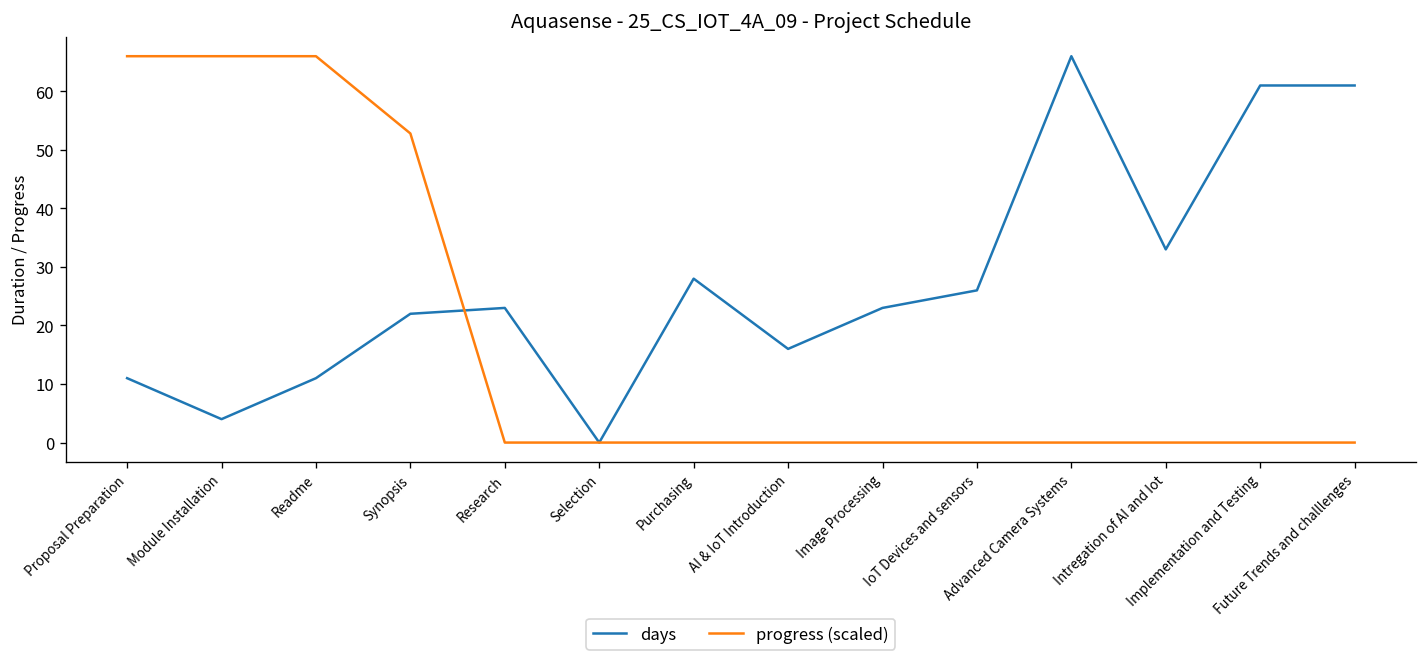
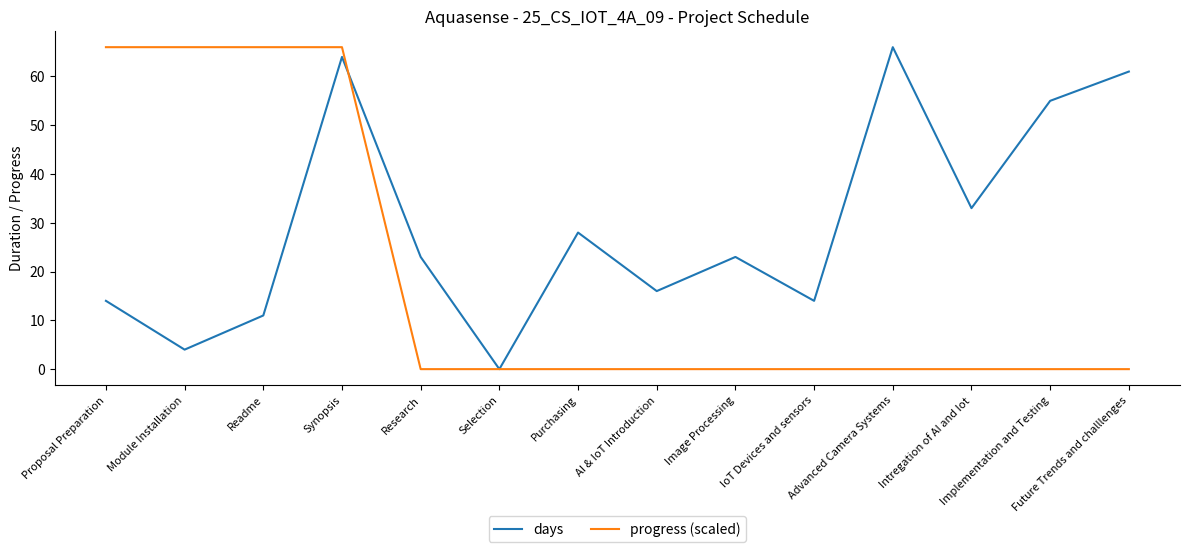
  {
    "days": {
-     "Proposal Preparation": 11,
+     "Proposal Preparation": 14,
      "Module Installation": 4,
      "Readme": 11,
-     "Synopsis": 22,
+     "Synopsis": 64,
      "Research": 23,
      "Purchasing": 28,
      "AI & IoT Introduction": 16,
      "Image Processing": 23,
-     "IoT Devices and sensors": 26,
+     "IoT Devices and sensors": 14,
      "Advanced Camera Systems": 66,
      "Intregation of AI and Iot": 33,
-     "Implementation and Testing": 61,
+     "Implementation and Testing": 55,
      "Future Trends and challlenges": 61
    },
    "progress (scaled)": {
      "Proposal Preparation": 66,
      "Module Installation": 66,
      "Readme": 66,
-     "Synopsis": 53,
+     "Synopsis": 66,
      "Research": 0,
      "Purchasing": 0,
      "AI & IoT Introduction": 0,
      "Image Processing": 0,
      "IoT Devices and sensors": 0,
      "Advanced Camera Systems": 0,
      "Intregation of AI and Iot": 0,
      "Implementation and Testing": 0,
      "Future Trends and challlenges": 0
    }
  }
